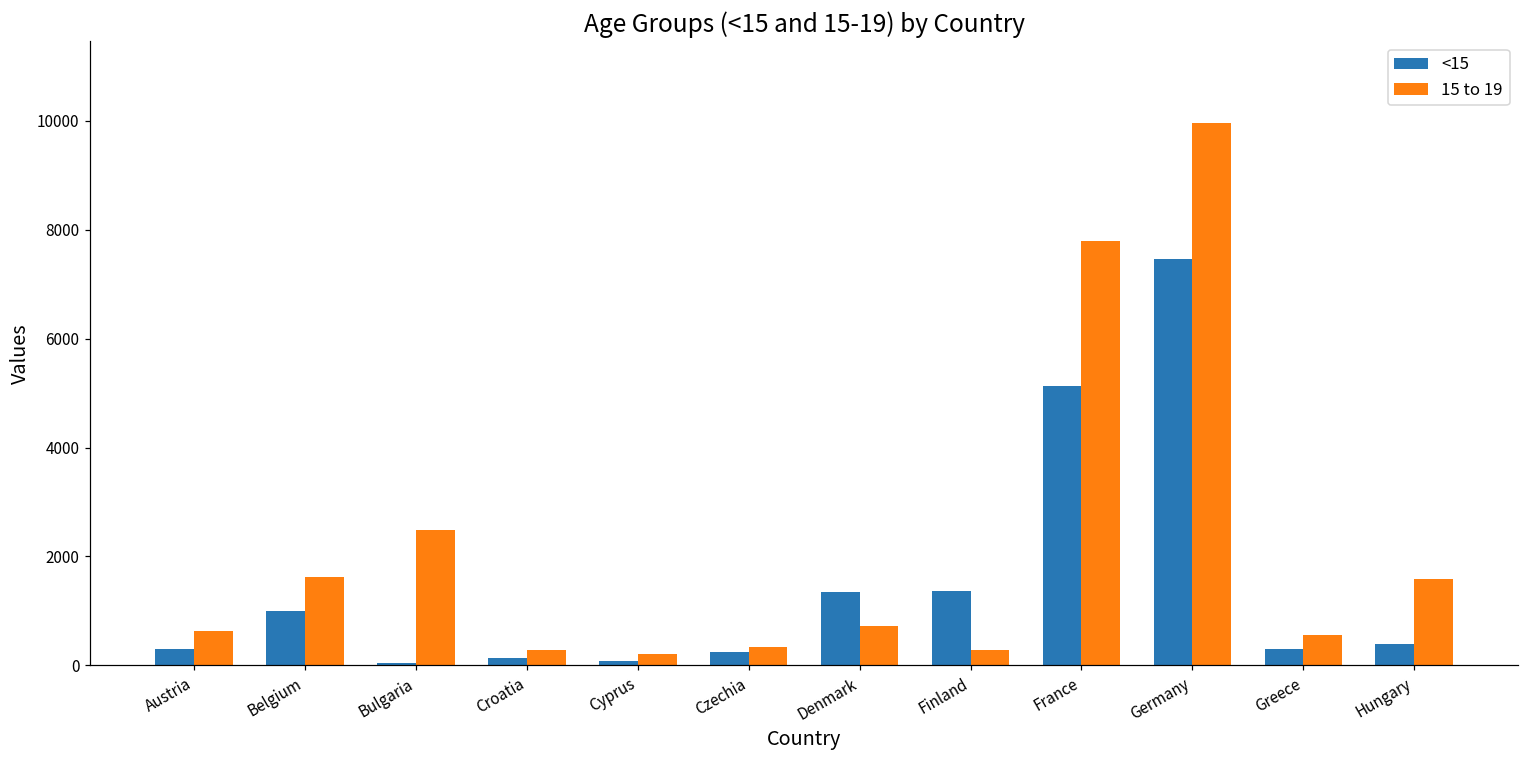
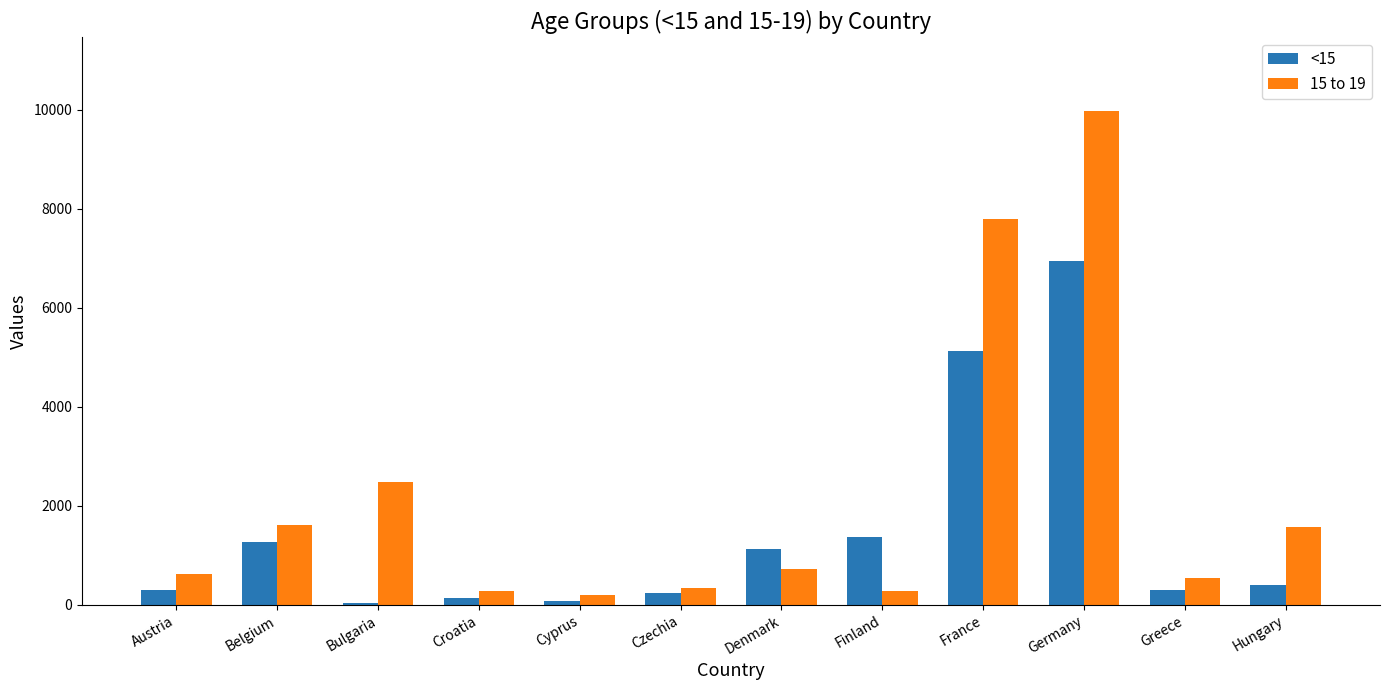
  {
    "<15": {
      "Austria": 300,
-     "Belgium": 1000,
+     "Belgium": 1300,
      "Croatia": 100,
      "Cyprus": 100,
      "Czechia": 200,
-     "Denmark": 1300,
+     "Denmark": 1100,
      "Finland": 1400,
      "France": 5100,
-     "Germany": 7500,
+     "Germany": 6900,
      "Greece": 300,
      "Hungary": 400
    },
    "15 to 19": {
      "Austria": 600,
      "Belgium": 1600,
      "Bulgaria": 2500,
      "Croatia": 300,
      "Cyprus": 200,
      "Czechia": 300,
      "Denmark": 700,
      "Finland": 300,
      "France": 7800,
      "Germany": 10000,
      "Greece": 600,
      "Hungary": 1600
    }
  }
